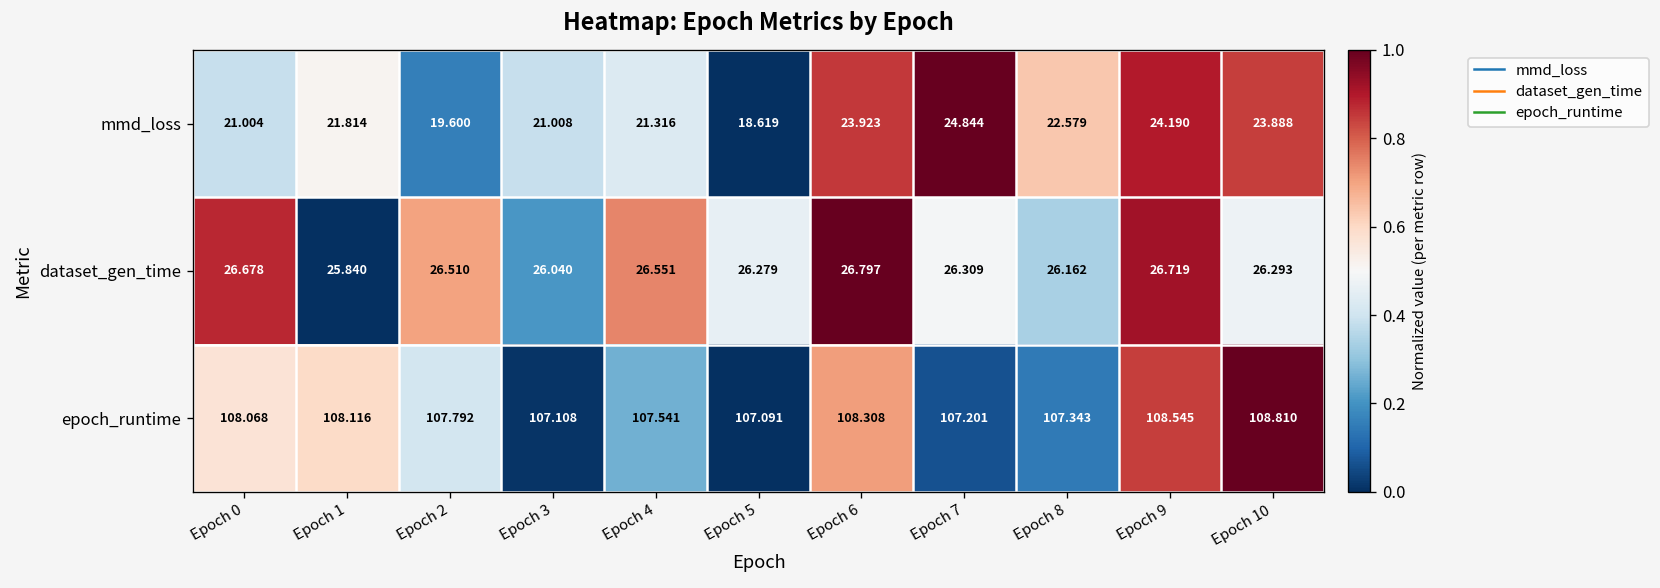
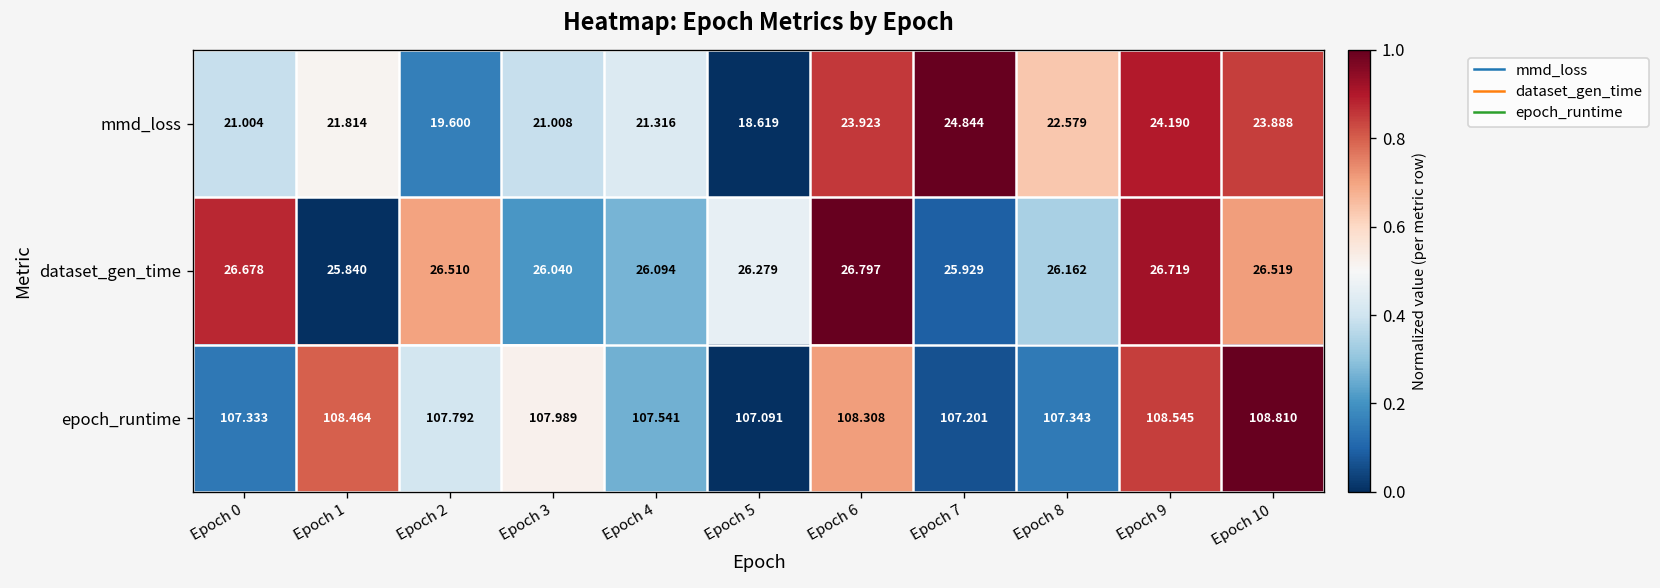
  {
    "mmd_loss": {
      "Epoch 0": 21.004,
      "Epoch 1": 21.814,
      "Epoch 2": 19.600,
      "Epoch 3": 21.008,
      "Epoch 4": 21.316,
      "Epoch 5": 18.619,
      "Epoch 6": 23.923,
      "Epoch 7": 24.844,
      "Epoch 8": 22.579,
      "Epoch 9": 24.190,
      "Epoch 10": 23.888
    },
    "dataset_gen_time": {
      "Epoch 0": 26.678,
      "Epoch 1": 25.840,
      "Epoch 2": 26.510,
      "Epoch 3": 26.040,
-     "Epoch 4": 26.551,
+     "Epoch 4": 26.094,
      "Epoch 5": 26.279,
      "Epoch 6": 26.797,
-     "Epoch 7": 26.309,
+     "Epoch 7": 25.929,
      "Epoch 8": 26.162,
      "Epoch 9": 26.719,
-     "Epoch 10": 26.293
+     "Epoch 10": 26.519
    },
    "epoch_runtime": {
-     "Epoch 0": 108.068,
-     "Epoch 1": 108.116,
+     "Epoch 0": 107.333,
+     "Epoch 1": 108.464,
      "Epoch 2": 107.792,
-     "Epoch 3": 107.108,
+     "Epoch 3": 107.989,
      "Epoch 4": 107.541,
      "Epoch 5": 107.091,
      "Epoch 6": 108.308,
      "Epoch 7": 107.201,
      "Epoch 8": 107.343,
      "Epoch 9": 108.545,
      "Epoch 10": 108.810
    }
  }
